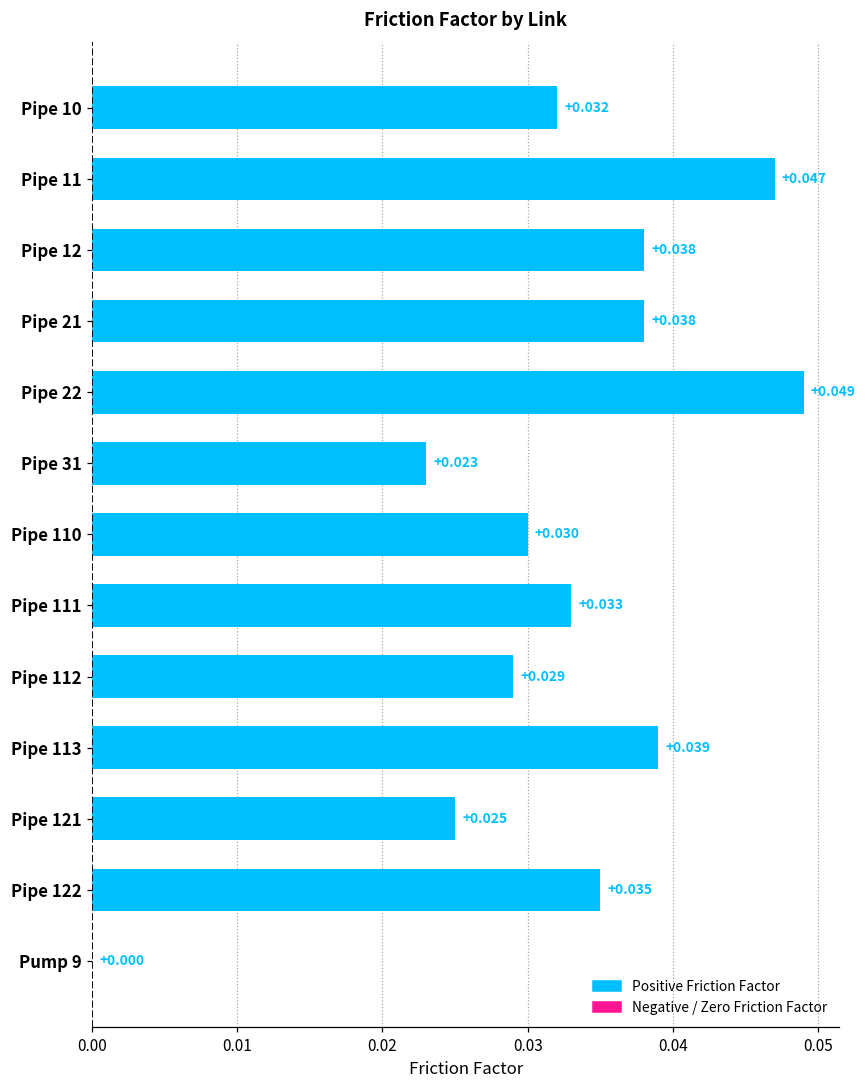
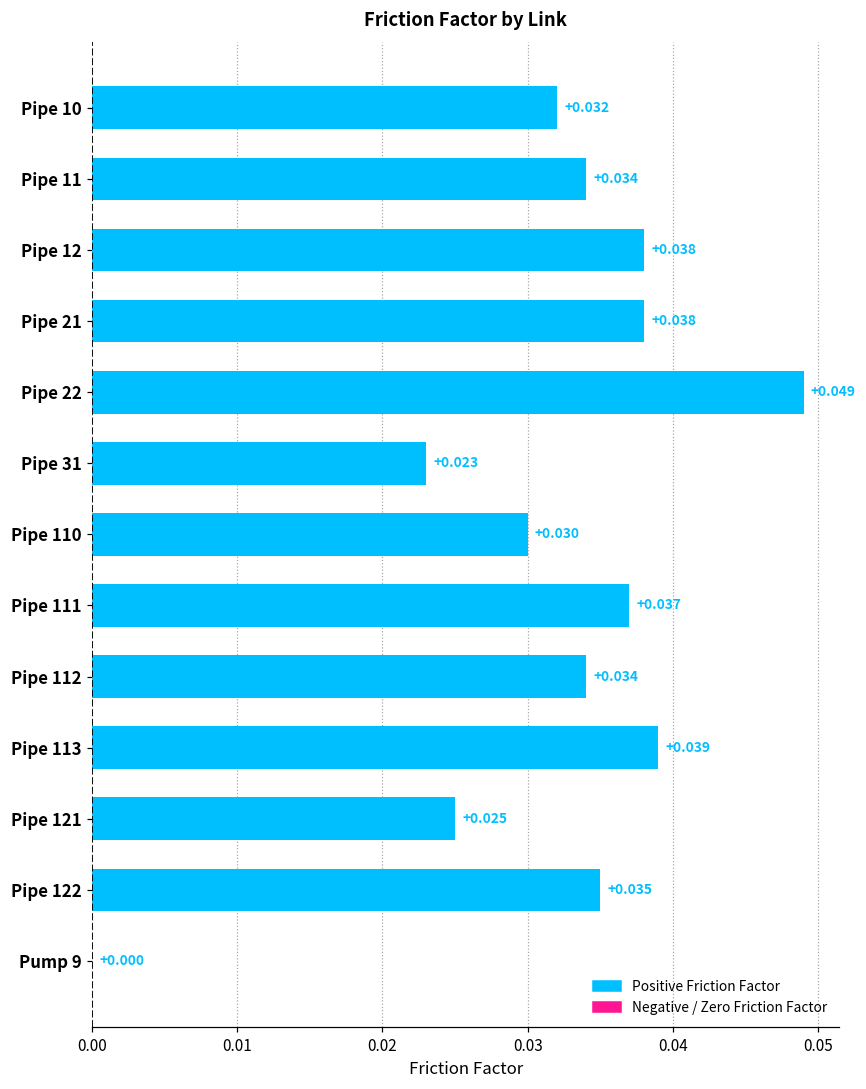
  {
    "Pipe 10": "+0.032",
-   "Pipe 11": "+0.047",
+   "Pipe 11": "+0.034",
    "Pipe 12": "+0.038",
    "Pipe 21": "+0.038",
    "Pipe 22": "+0.049",
    "Pipe 31": "+0.023",
    "Pipe 110": "+0.030",
-   "Pipe 111": "+0.033",
-   "Pipe 112": "+0.029",
+   "Pipe 111": "+0.037",
+   "Pipe 112": "+0.034",
    "Pipe 113": "+0.039",
    "Pipe 121": "+0.025",
    "Pipe 122": "+0.035",
    "Pump 9": "+0.000"
  }
